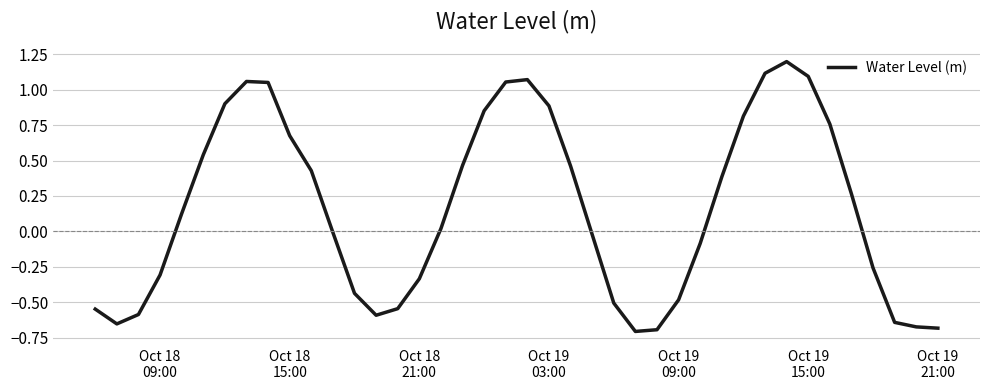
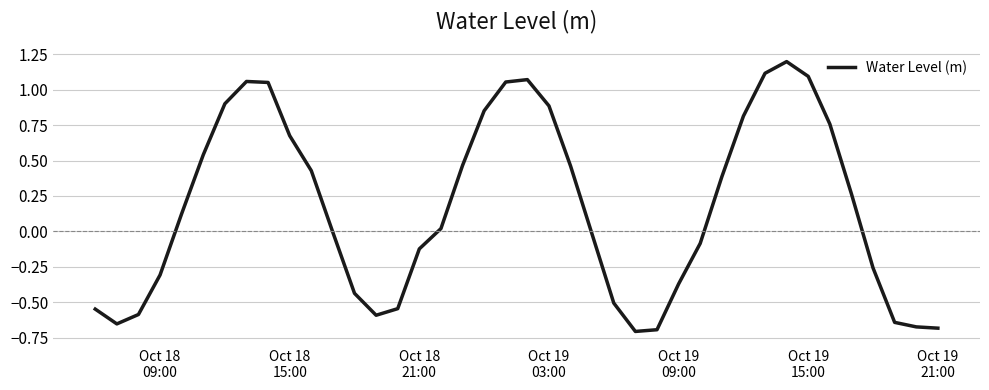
  {
    "Oct 18 09:00": -0.31,
    "Oct 18 15:00": 0.68,
-   "Oct 18 21:00": -0.34,
+   "Oct 18 21:00": -0.12,
    "Oct 19 03:00": 0.89,
-   "Oct 19 09:00": -0.48,
+   "Oct 19 09:00": -0.37,
    "Oct 19 15:00": 1.09,
    "Oct 19 21:00": -0.68
  }
